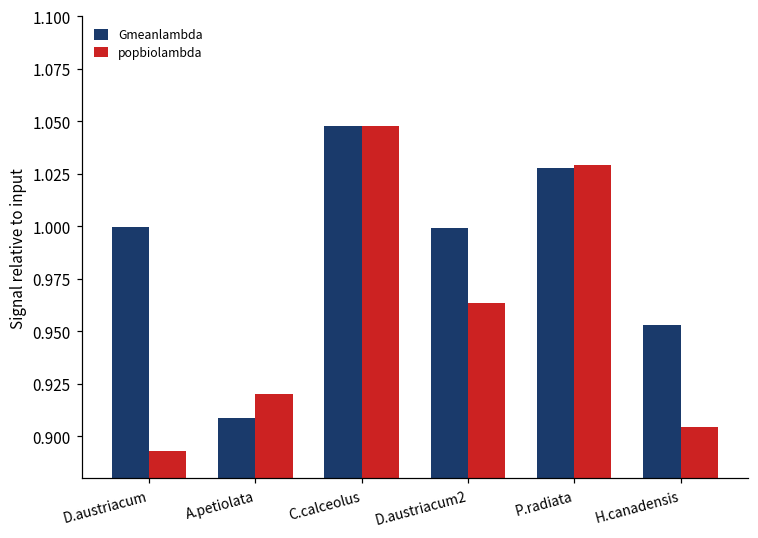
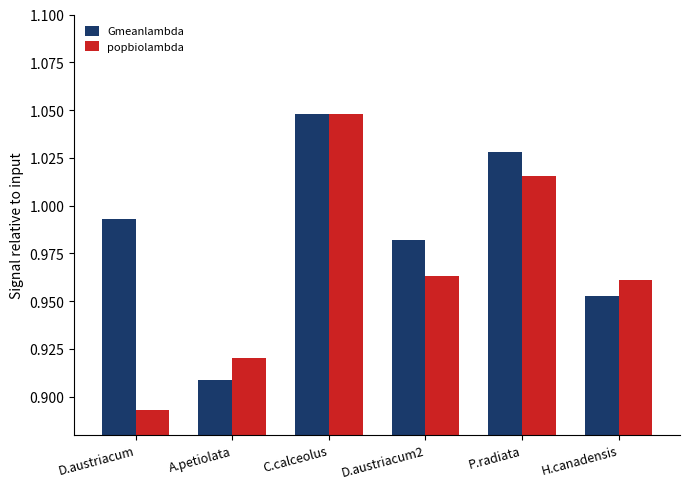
  {
    "Gmeanlambda": {
-     "D.austriacum": 1.000,
+     "D.austriacum": 0.993,
      "A.petiolata": 0.909,
      "C.calceolus": 1.048,
-     "D.austriacum2": 0.999,
+     "D.austriacum2": 0.982,
      "P.radiata": 1.028,
      "H.canadensis": 0.953
    },
    "popbiolambda": {
      "D.austriacum": 0.893,
      "A.petiolata": 0.920,
      "C.calceolus": 1.048,
      "D.austriacum2": 0.963,
-     "P.radiata": 1.029,
-     "H.canadensis": 0.904
+     "P.radiata": 1.016,
+     "H.canadensis": 0.961
    }
  }
